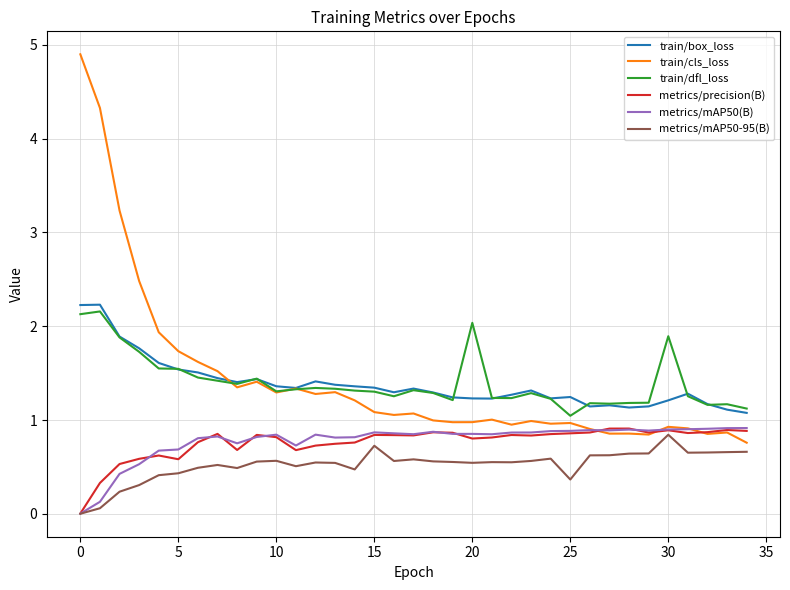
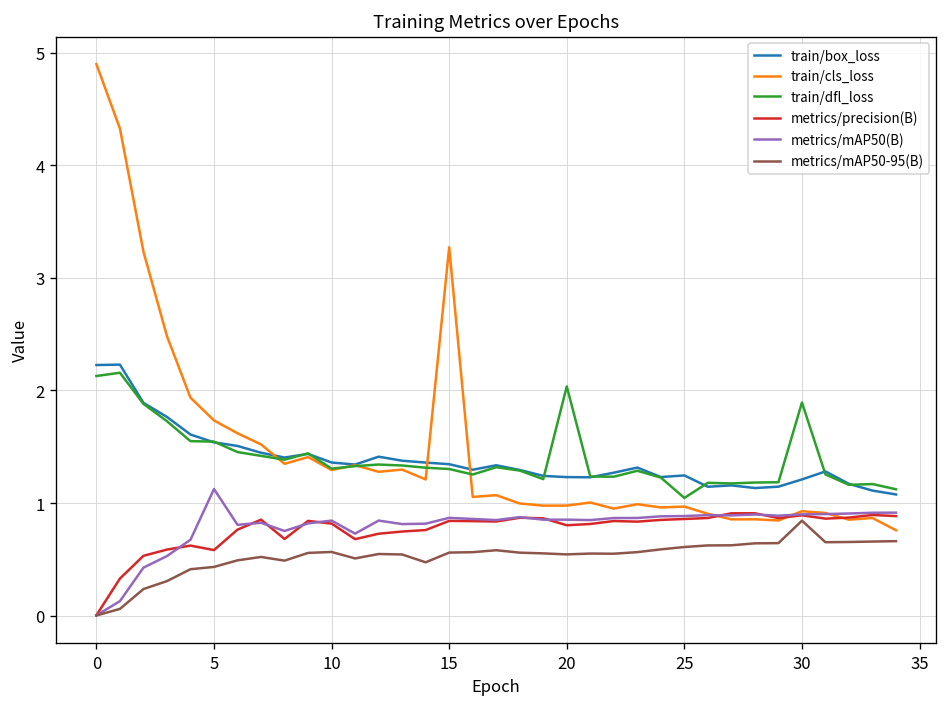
  {
    "train/box_loss": {
      "0": 2.2,
      "10": 1.4,
      "15": 1.3,
      "20": 1.2,
      "25": 1.2,
      "30": 1.2
    },
    "train/cls_loss": {
      "0": 4.9,
      "5": 1.7,
-     "15": 1.1,
+     "15": 3.3,
      "20": 1.0,
      "25": 1.0,
      "30": 0.9
    },
    "train/dfl_loss": {
      "0": 2.1,
      "15": 1.3,
      "20": 2.0,
      "25": 1.0,
      "30": 1.9
    },
    "metrics/precision(B)": {
      "5": 0.6,
      "20": 0.8
    },
    "metrics/mAP50(B)": {
-     "5": 0.7,
+     "5": 1.1,
      "20": 0.9
    },
    "metrics/mAP50-95(B)": {
      "5": 0.4,
      "10": 0.6,
-     "15": 0.7,
+     "15": 0.6,
      "20": 0.5,
-     "25": 0.4,
+     "25": 0.6,
      "30": 0.8
    }
  }
